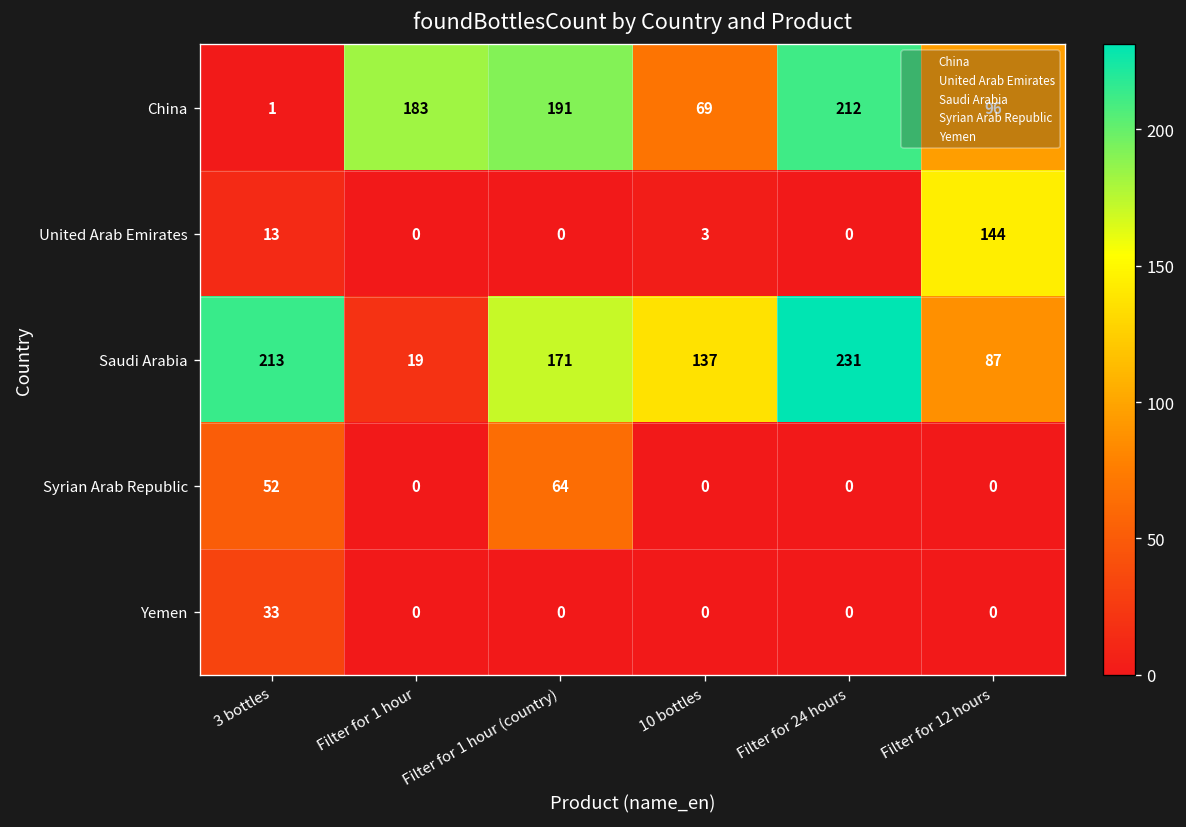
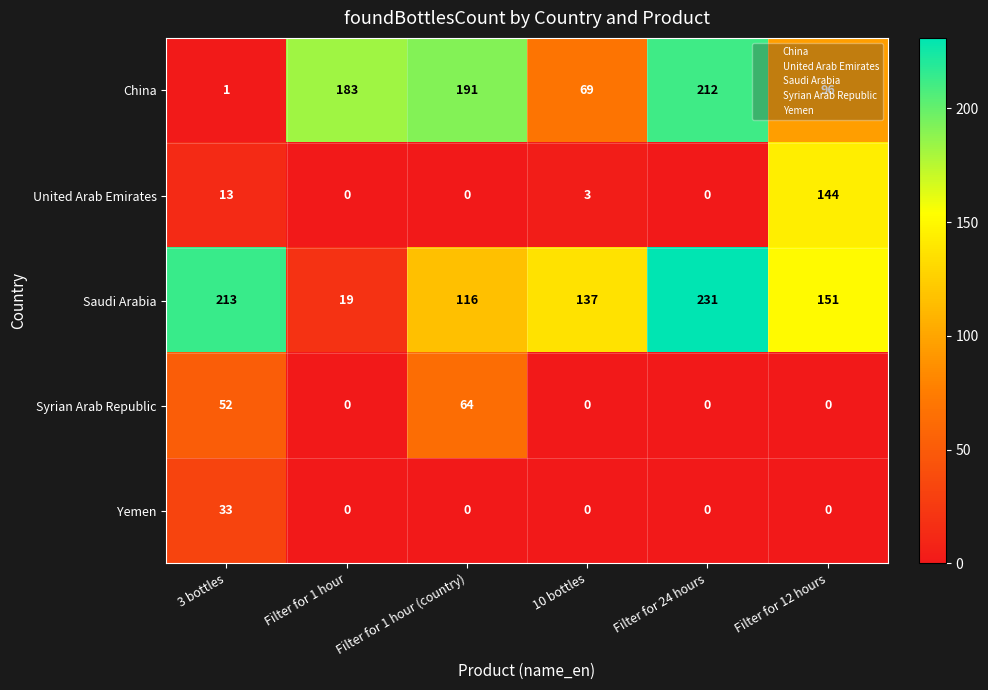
  {
    "China": {
      "3 bottles": 1,
      "Filter for 1 hour": 183,
      "Filter for 1 hour (country)": 191,
      "10 bottles": 69,
      "Filter for 24 hours": 212
    },
    "United Arab Emirates": {
      "3 bottles": 13,
      "Filter for 1 hour": 0,
      "Filter for 1 hour (country)": 0,
      "10 bottles": 3,
      "Filter for 24 hours": 0,
      "Filter for 12 hours": 144
    },
    "Saudi Arabia": {
      "3 bottles": 213,
      "Filter for 1 hour": 19,
-     "Filter for 1 hour (country)": 171,
+     "Filter for 1 hour (country)": 116,
      "10 bottles": 137,
      "Filter for 24 hours": 231,
-     "Filter for 12 hours": 87
+     "Filter for 12 hours": 151
    },
    "Syrian Arab Republic": {
      "3 bottles": 52,
      "Filter for 1 hour": 0,
      "Filter for 1 hour (country)": 64,
      "10 bottles": 0,
      "Filter for 24 hours": 0,
      "Filter for 12 hours": 0
    },
    "Yemen": {
      "3 bottles": 33,
      "Filter for 1 hour": 0,
      "Filter for 1 hour (country)": 0,
      "10 bottles": 0,
      "Filter for 24 hours": 0,
      "Filter for 12 hours": 0
    }
  }
